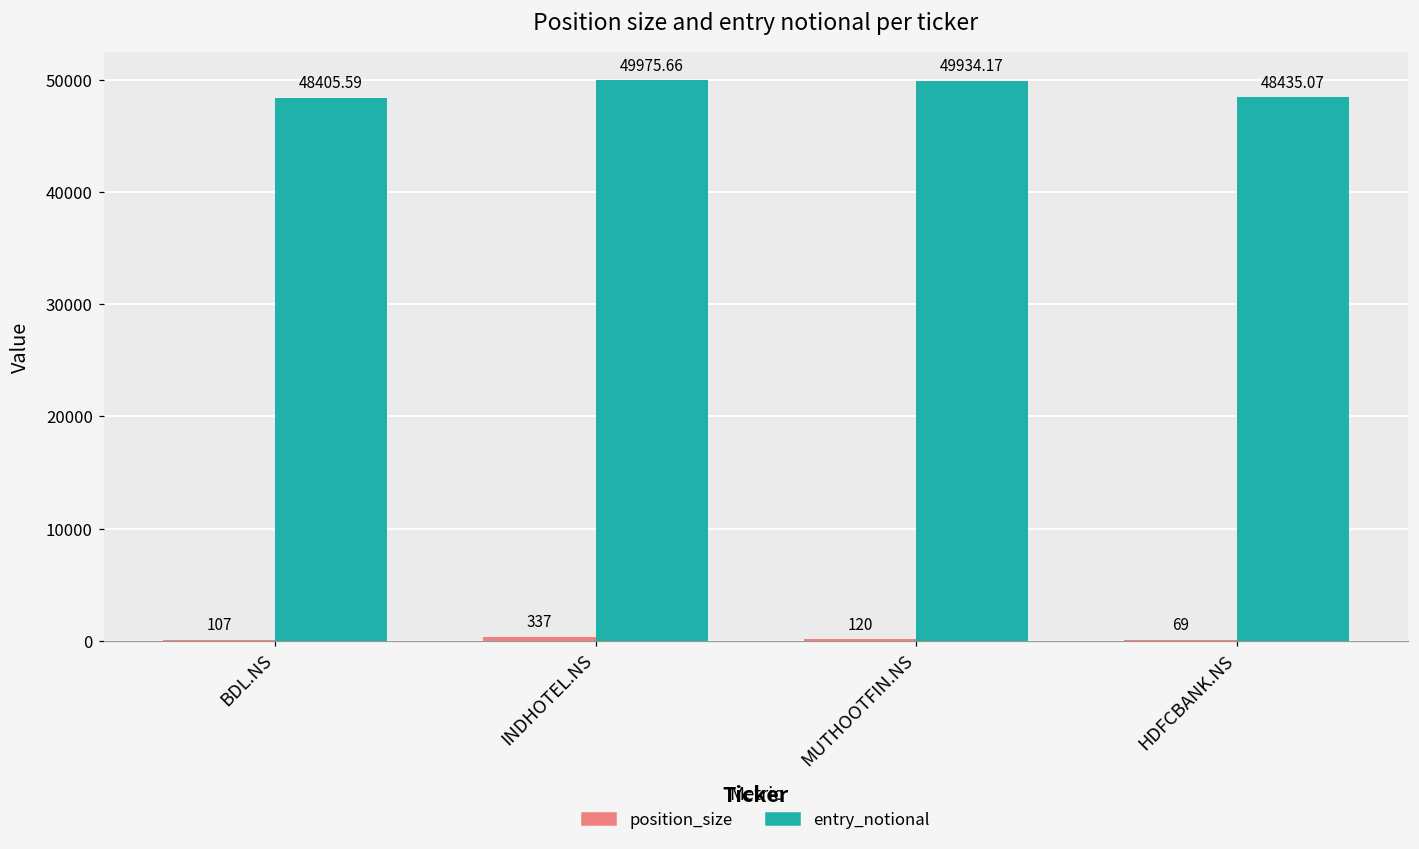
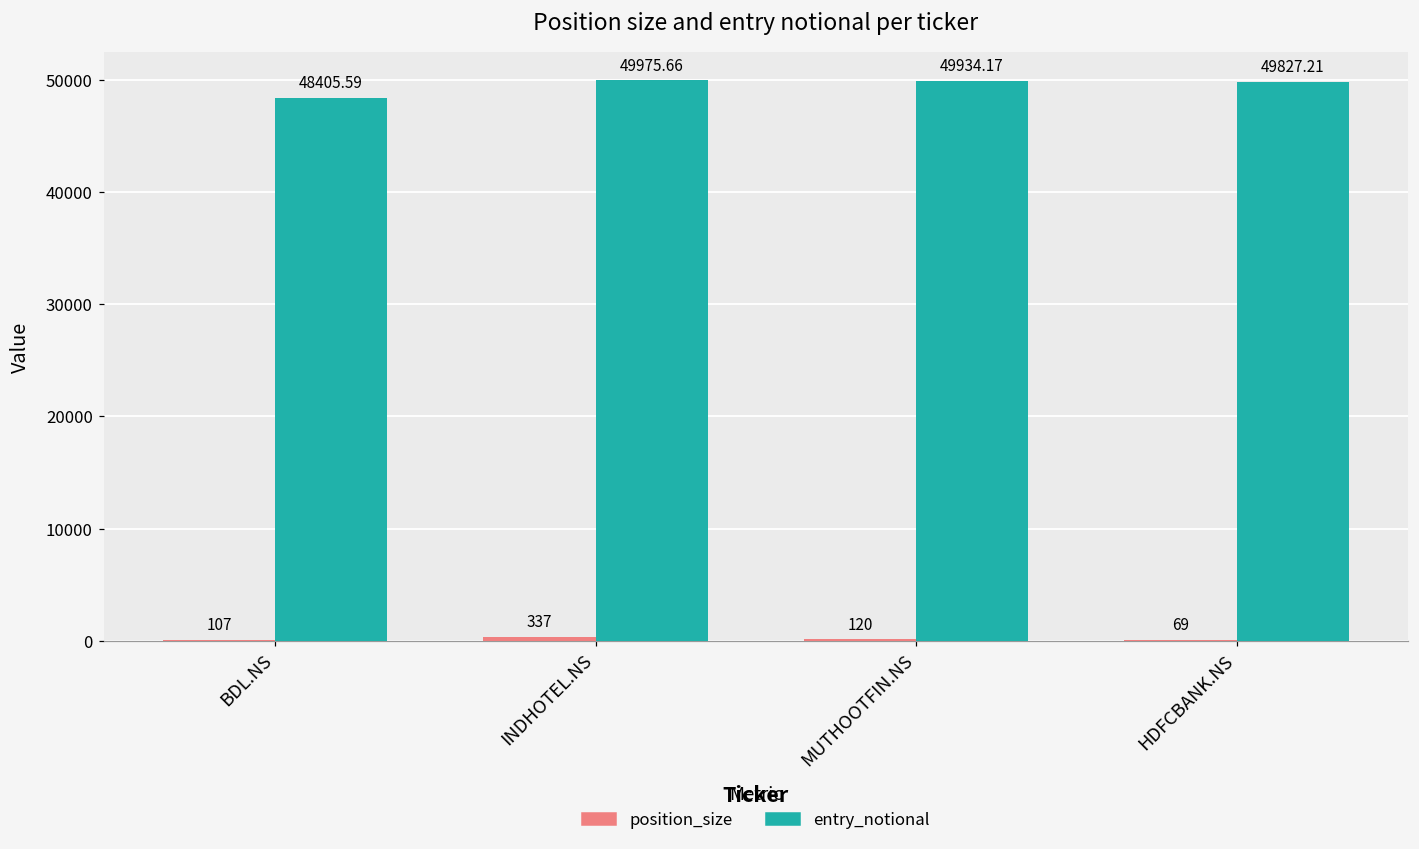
  {
    "position_size": {
      "BDL.NS": 107,
      "INDHOTEL.NS": 337,
      "MUTHOOTFIN.NS": 120,
      "HDFCBANK.NS": 69
    },
    "entry_notional": {
      "BDL.NS": 48405.59,
      "INDHOTEL.NS": 49975.66,
      "MUTHOOTFIN.NS": 49934.17,
-     "HDFCBANK.NS": 48435.07
+     "HDFCBANK.NS": 49827.21
    }
  }
